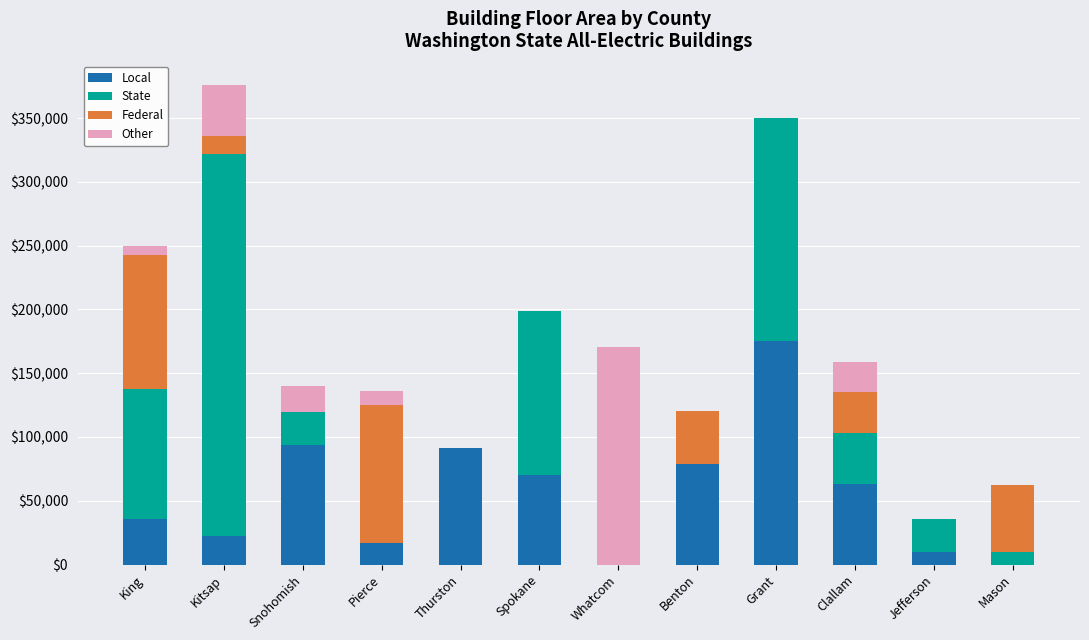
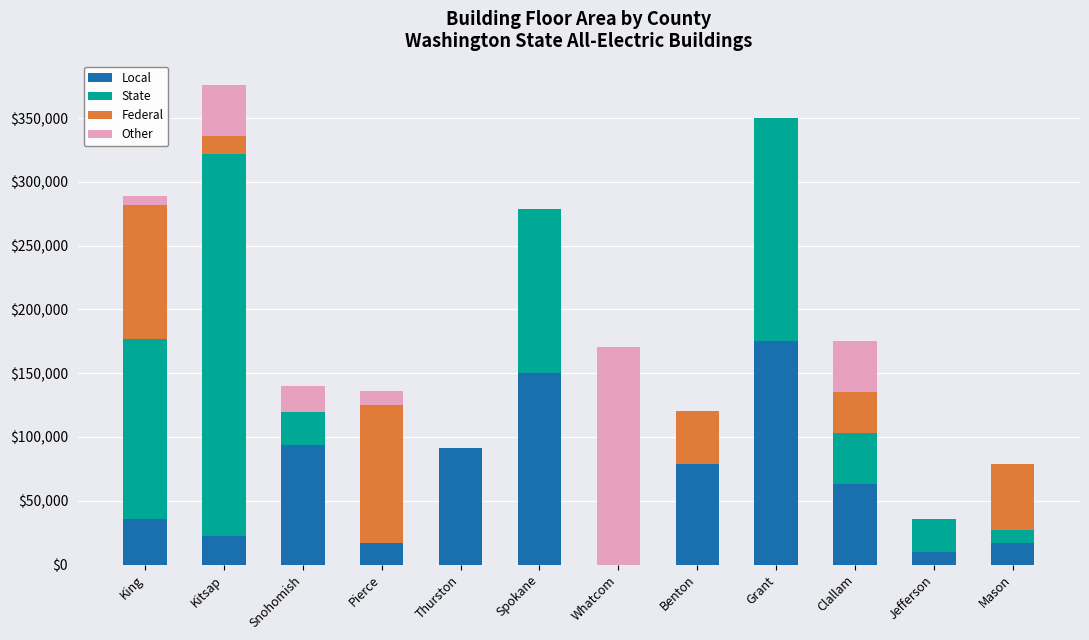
  {
    "Local": {
      "King": "$36,000",
      "Kitsap": "$22,000",
      "Snohomish": "$94,000",
      "Pierce": "$17,000",
      "Thurston": "$92,000",
-     "Spokane": "$70,000",
+     "Spokane": "$150,000",
      "Whatcom": "$0",
      "Benton": "$79,000",
      "Grant": "$175,000",
      "Clallam": "$63,000",
      "Jefferson": "$10,000",
-     "Mason": "$0"
+     "Mason": "$17,000"
    },
    "State": {
-     "King": "$101,000",
+     "King": "$141,000",
      "Kitsap": "$300,000",
      "Snohomish": "$26,000",
      "Pierce": "$0",
      "Thurston": "$0",
      "Spokane": "$129,000",
      "Whatcom": "$0",
      "Benton": "$0",
      "Grant": "$175,000",
      "Clallam": "$40,000",
      "Jefferson": "$26,000",
      "Mason": "$10,000"
    },
    "Federal": {
      "King": "$105,000",
      "Kitsap": "$14,000",
      "Snohomish": "$0",
      "Pierce": "$109,000",
      "Thurston": "$0",
      "Spokane": "$0",
      "Whatcom": "$0",
      "Benton": "$41,000",
      "Grant": "$0",
      "Clallam": "$32,000",
      "Jefferson": "$0",
      "Mason": "$52,000"
    },
    "Other": {
      "King": "$7,000",
      "Kitsap": "$40,000",
      "Snohomish": "$20,000",
      "Pierce": "$11,000",
      "Thurston": "$0",
      "Spokane": "$0",
      "Whatcom": "$171,000",
      "Benton": "$0",
      "Grant": "$0",
-     "Clallam": "$24,000",
+     "Clallam": "$40,000",
      "Jefferson": "$0",
      "Mason": "$0"
    }
  }
